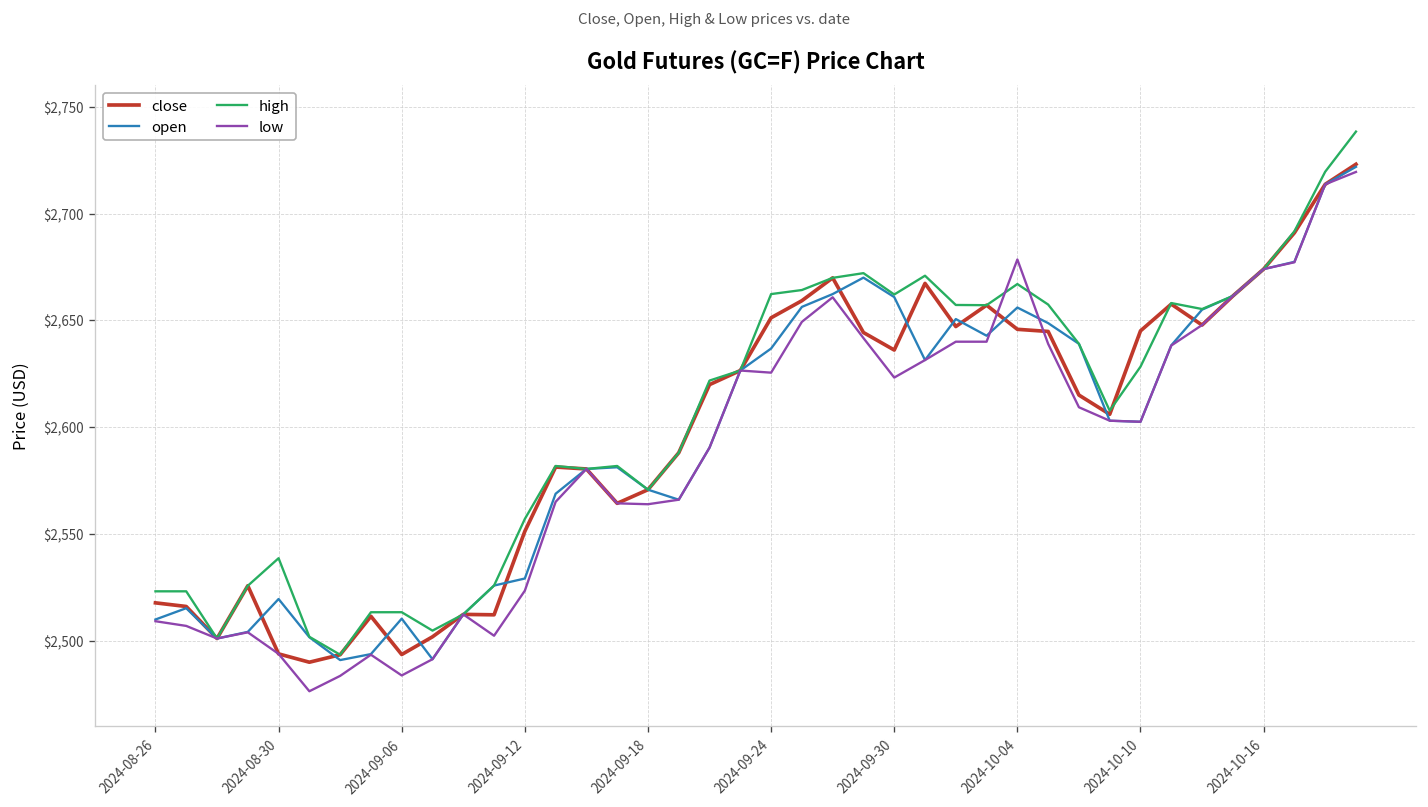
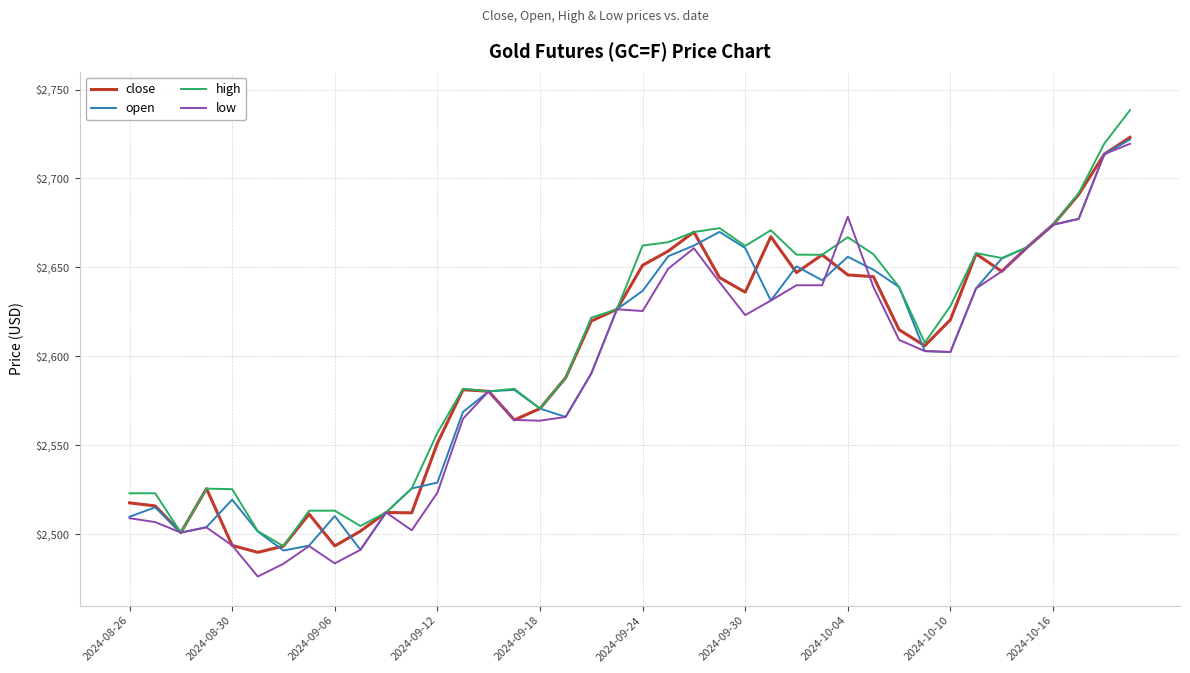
  {
    "close": {
      "2024-08-26": "$2,518",
      "2024-09-06": "$2,494",
      "2024-09-12": "$2,551",
      "2024-09-24": "$2,651",
      "2024-09-30": "$2,636",
      "2024-10-04": "$2,646",
-     "2024-10-10": "$2,645"
+     "2024-10-10": "$2,621"
    },
    "open": {
      "2024-08-30": "$2,520",
      "2024-09-06": "$2,510",
      "2024-09-12": "$2,529",
      "2024-09-24": "$2,637",
      "2024-10-04": "$2,656"
    },
    "high": {
      "2024-08-26": "$2,523",
-     "2024-08-30": "$2,539",
+     "2024-08-30": "$2,525",
      "2024-09-06": "$2,513",
      "2024-09-12": "$2,557",
      "2024-09-24": "$2,662",
      "2024-10-04": "$2,667",
      "2024-10-10": "$2,628"
    },
    "low": {
      "2024-09-06": "$2,484",
      "2024-09-12": "$2,523",
      "2024-09-18": "$2,564",
      "2024-09-24": "$2,626",
      "2024-09-30": "$2,623",
      "2024-10-04": "$2,679"
    }
  }
